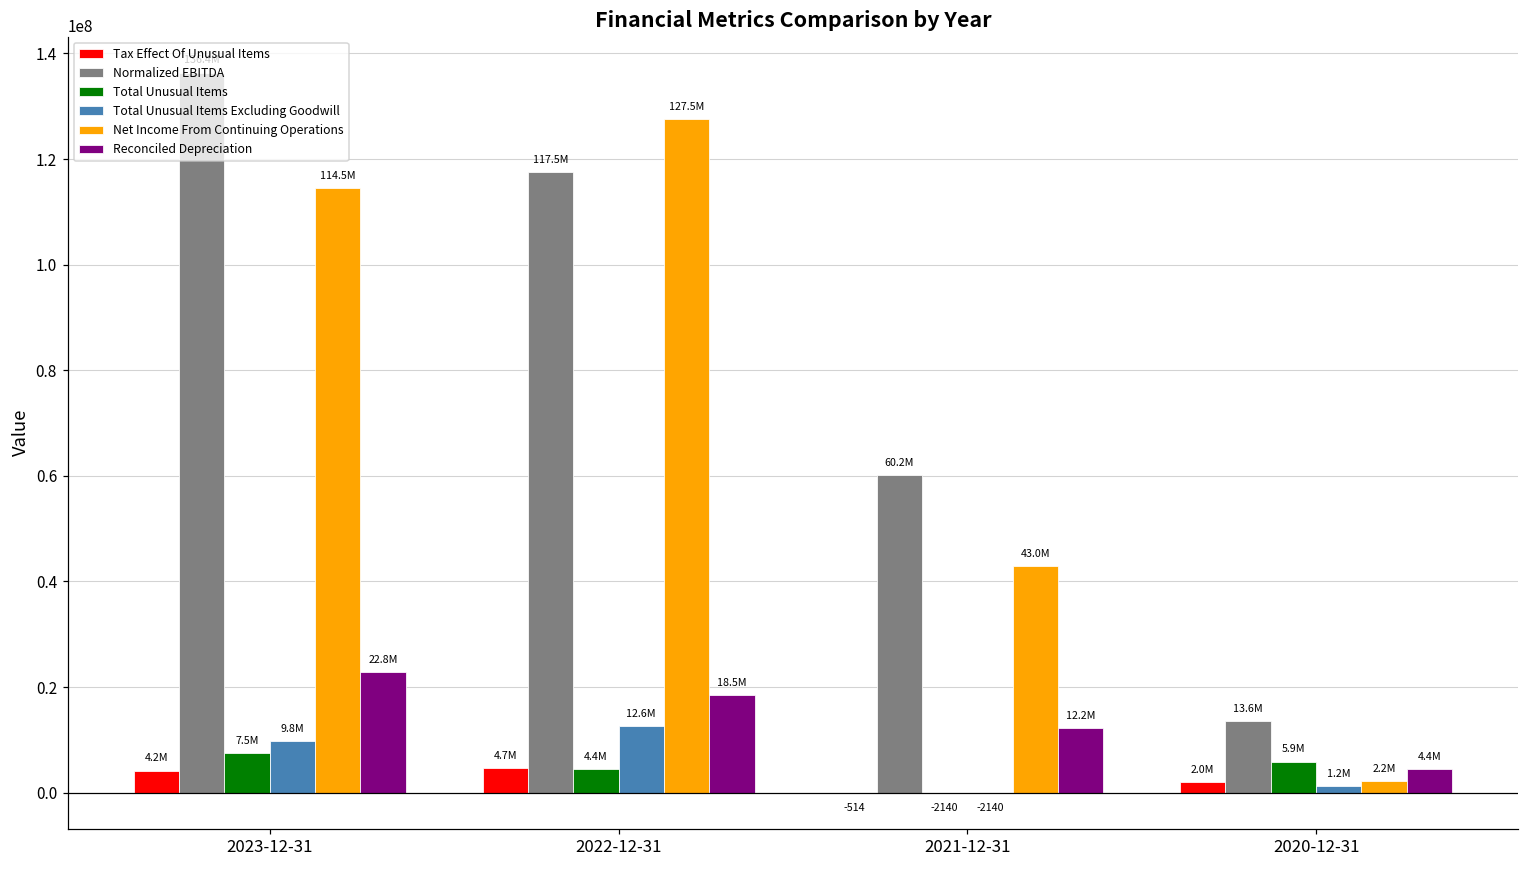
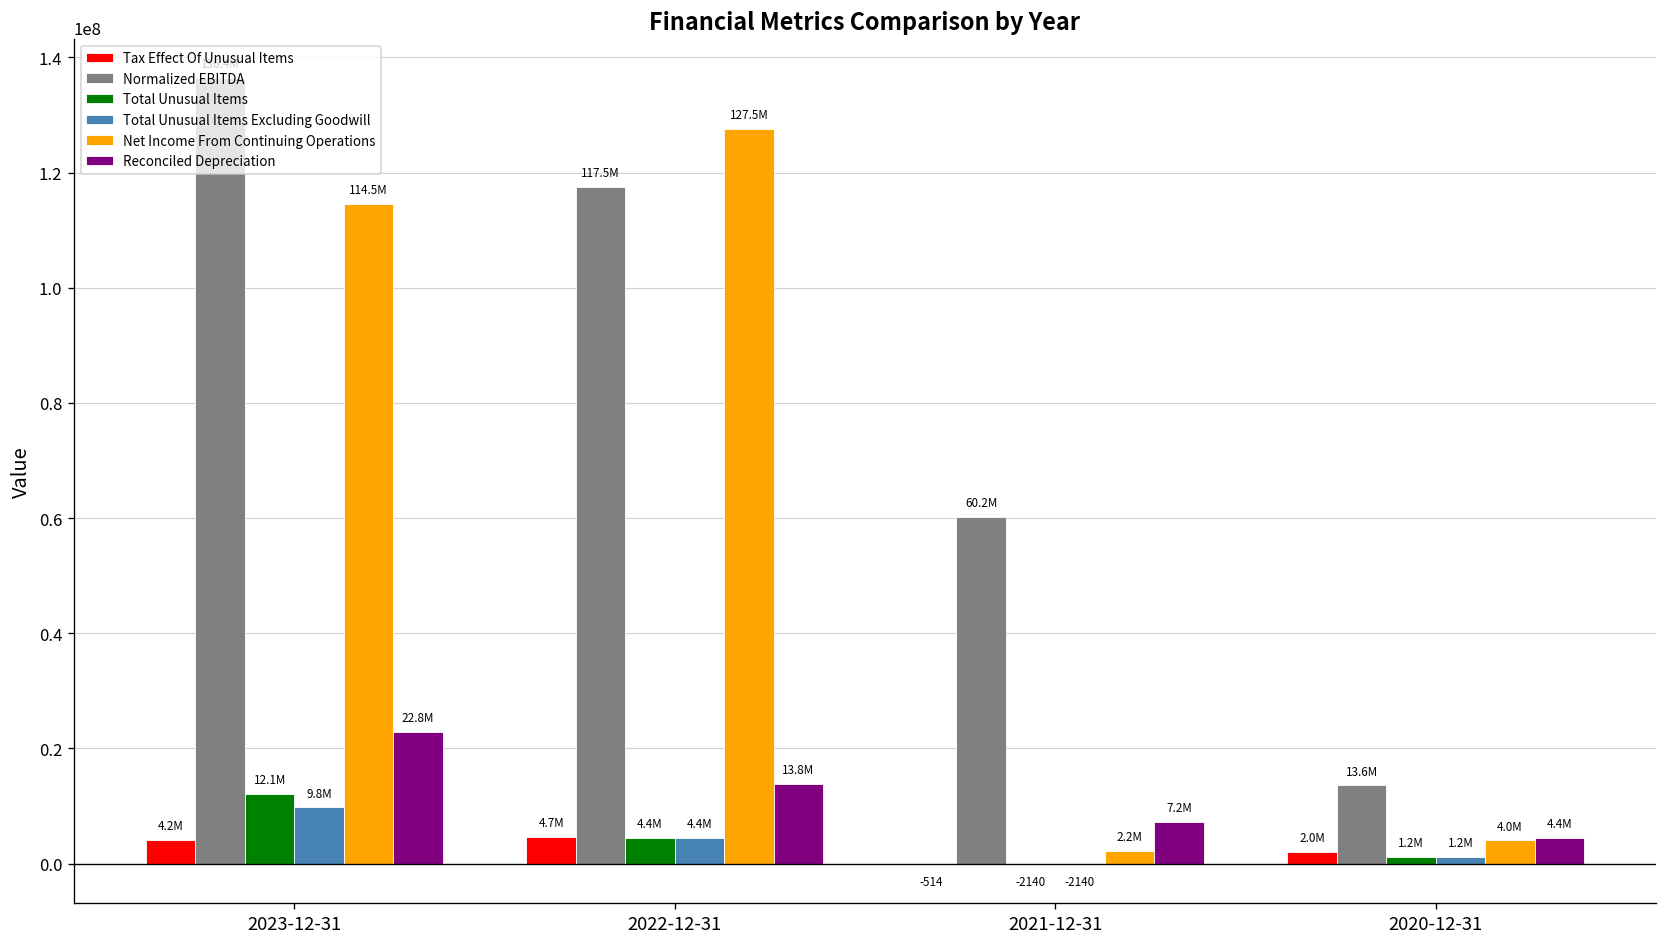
  {
    "Tax Effect Of Unusual Items": {
      "2023-12-31": "4.2M",
      "2022-12-31": "4.7M",
      "2021-12-31": "-514",
      "2020-12-31": "2.0M"
    },
    "Normalized EBITDA": {
      "2022-12-31": "117.5M",
      "2021-12-31": "60.2M",
      "2020-12-31": "13.6M"
    },
    "Total Unusual Items": {
-     "2023-12-31": "7.5M",
+     "2023-12-31": "12.1M",
      "2022-12-31": "4.4M",
      "2021-12-31": "-2140",
-     "2020-12-31": "5.9M"
+     "2020-12-31": "1.2M"
    },
    "Total Unusual Items Excluding Goodwill": {
      "2023-12-31": "9.8M",
-     "2022-12-31": "12.6M",
+     "2022-12-31": "4.4M",
      "2021-12-31": "-2140",
      "2020-12-31": "1.2M"
    },
    "Net Income From Continuing Operations": {
      "2023-12-31": "114.5M",
      "2022-12-31": "127.5M",
-     "2021-12-31": "43.0M",
-     "2020-12-31": "2.2M"
+     "2021-12-31": "2.2M",
+     "2020-12-31": "4.0M"
    },
    "Reconciled Depreciation": {
      "2023-12-31": "22.8M",
-     "2022-12-31": "18.5M",
-     "2021-12-31": "12.2M",
+     "2022-12-31": "13.8M",
+     "2021-12-31": "7.2M",
      "2020-12-31": "4.4M"
    }
  }
